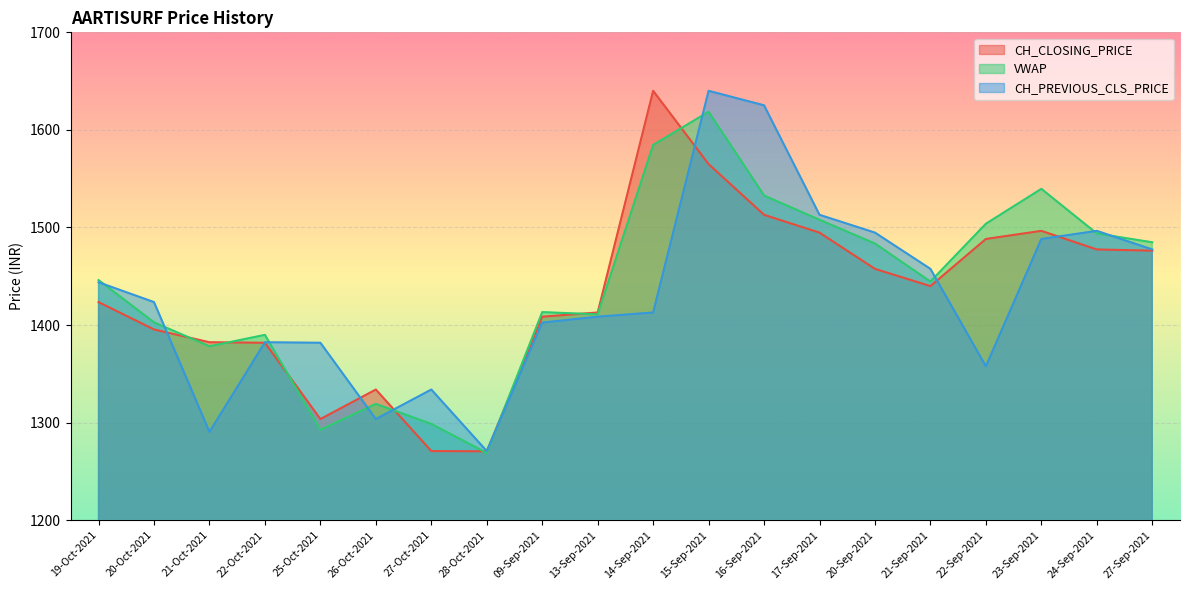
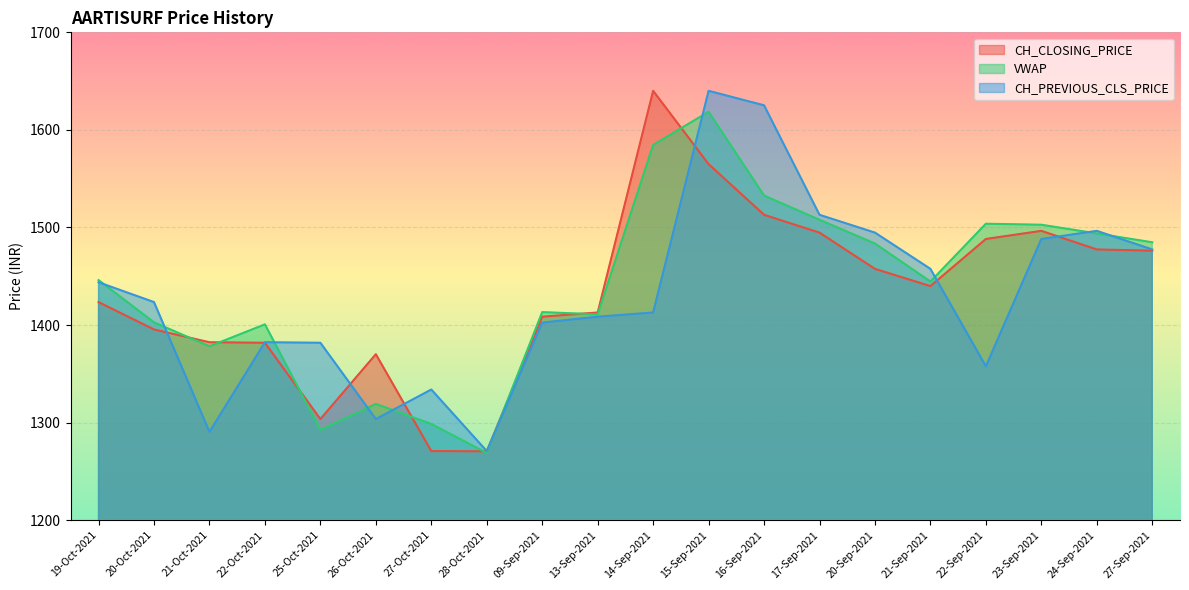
  {
    "CH_CLOSING_PRICE": {
      "19-Oct-2021": 1420,
      "20-Oct-2021": 1400,
      "21-Oct-2021": 1380,
      "25-Oct-2021": 1300,
-     "26-Oct-2021": 1330,
+     "26-Oct-2021": 1370,
      "27-Oct-2021": 1270,
      "09-Sep-2021": 1410,
      "14-Sep-2021": 1640,
      "15-Sep-2021": 1560,
      "16-Sep-2021": 1510,
      "17-Sep-2021": 1490,
      "20-Sep-2021": 1460,
      "21-Sep-2021": 1440,
      "22-Sep-2021": 1490,
      "23-Sep-2021": 1500,
      "24-Sep-2021": 1480
    },
    "VWAP": {
      "20-Oct-2021": 1400,
      "21-Oct-2021": 1380,
-     "22-Oct-2021": 1390,
+     "22-Oct-2021": 1400,
      "25-Oct-2021": 1290,
      "26-Oct-2021": 1320,
      "27-Oct-2021": 1300,
      "09-Sep-2021": 1410,
      "14-Sep-2021": 1580,
      "15-Sep-2021": 1620,
      "16-Sep-2021": 1530,
      "17-Sep-2021": 1510,
      "20-Sep-2021": 1480,
      "21-Sep-2021": 1440,
      "22-Sep-2021": 1500,
-     "23-Sep-2021": 1540,
+     "23-Sep-2021": 1500,
      "24-Sep-2021": 1490,
      "27-Sep-2021": 1480
    },
    "CH_PREVIOUS_CLS_PRICE": {
      "20-Oct-2021": 1420,
      "21-Oct-2021": 1290,
      "25-Oct-2021": 1380,
      "26-Oct-2021": 1300,
      "27-Oct-2021": 1330,
      "09-Sep-2021": 1400,
      "14-Sep-2021": 1410,
      "15-Sep-2021": 1640,
      "16-Sep-2021": 1630,
      "17-Sep-2021": 1510,
      "20-Sep-2021": 1490,
      "21-Sep-2021": 1460,
      "22-Sep-2021": 1360,
      "23-Sep-2021": 1490,
      "24-Sep-2021": 1500
    }
  }
